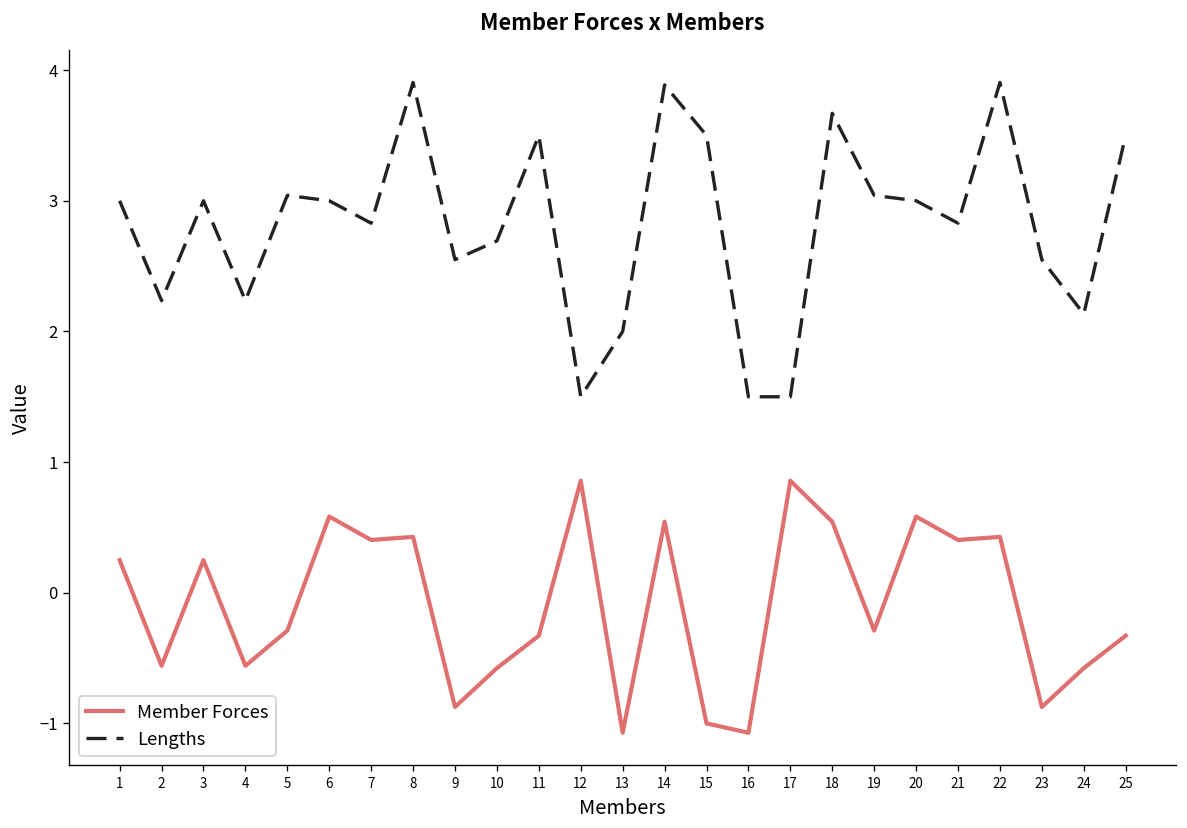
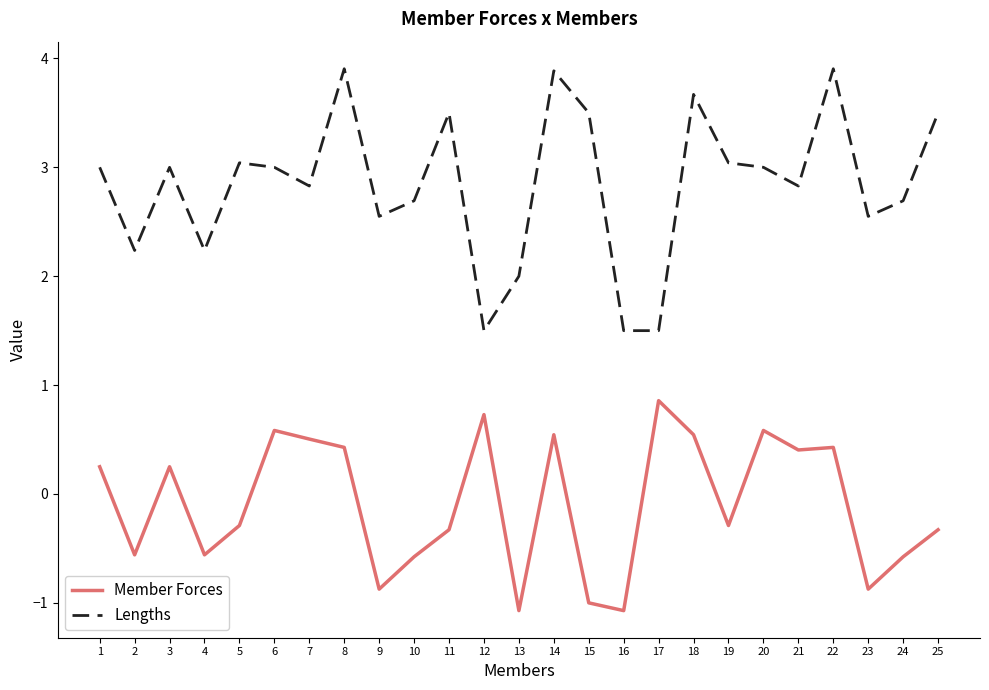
  {
    "Member Forces": {
      "1": 0.25,
      "2": -0.56,
      "3": 0.25,
      "4": -0.56,
      "5": -0.29,
      "6": 0.58,
-     "7": 0.40,
+     "7": 0.50,
      "8": 0.43,
      "9": -0.87,
      "10": -0.58,
      "11": -0.33,
-     "12": 0.86,
+     "12": 0.73,
      "13": -1.07,
      "14": 0.54,
      "15": -1.00,
      "16": -1.07,
      "17": 0.86,
      "18": 0.54,
      "19": -0.29,
      "20": 0.58,
      "21": 0.40,
      "22": 0.43,
      "23": -0.87,
      "24": -0.58,
      "25": -0.33
    },
    "Lengths": {
      "1": 3.00,
      "2": 2.24,
      "3": 3.00,
      "4": 2.24,
      "5": 3.04,
      "6": 3.00,
      "7": 2.83,
      "8": 3.91,
      "9": 2.55,
      "10": 2.69,
      "11": 3.50,
      "12": 1.50,
      "13": 2.00,
      "14": 3.89,
      "15": 3.50,
      "16": 1.50,
      "17": 1.50,
      "18": 3.67,
      "19": 3.04,
      "20": 3.00,
      "21": 2.83,
      "22": 3.91,
      "23": 2.55,
-     "24": 2.13,
+     "24": 2.69,
      "25": 3.50
    }
  }
